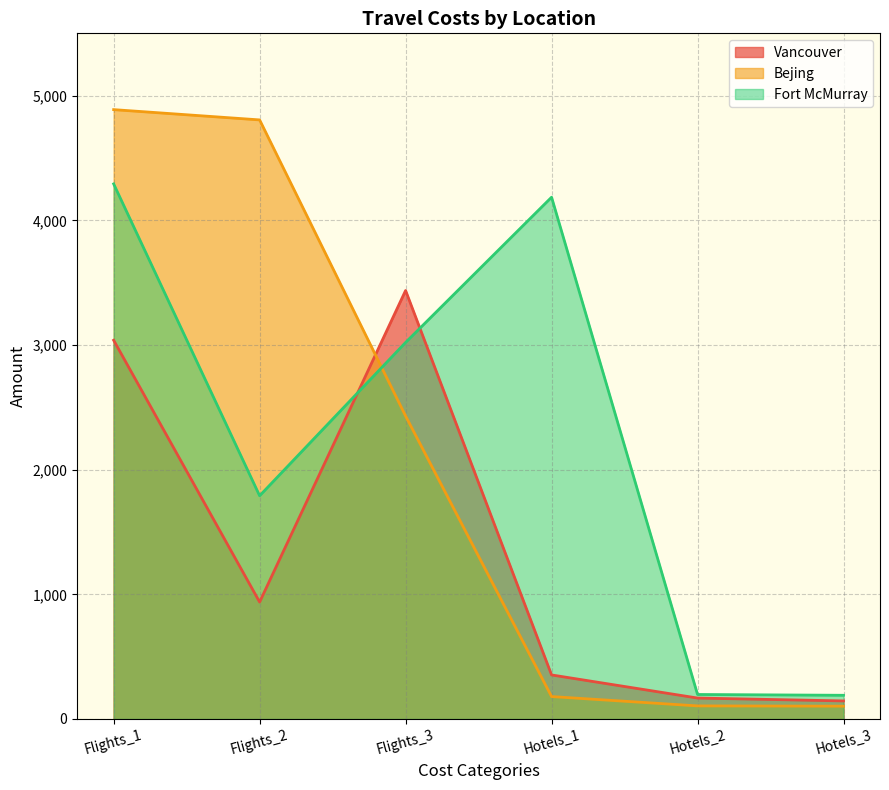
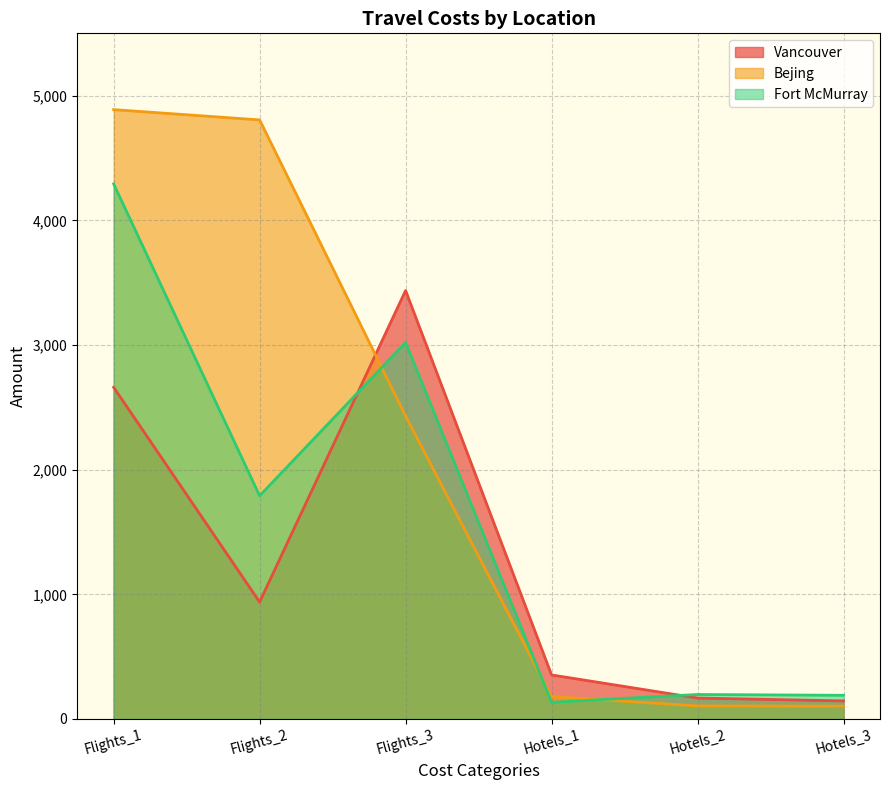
  {
    "Vancouver": {
-     "Flights_1": "3,040",
+     "Flights_1": "2,660",
      "Flights_2": "940",
      "Flights_3": "3,440",
      "Hotels_1": "350",
      "Hotels_2": "170",
      "Hotels_3": "140"
    },
    "Bejing": {
      "Flights_1": "4,890",
      "Flights_2": "4,810",
      "Flights_3": "2,430",
      "Hotels_1": "180",
      "Hotels_2": "110",
      "Hotels_3": "100"
    },
    "Fort McMurray": {
      "Flights_1": "4,290",
      "Flights_2": "1,790",
      "Flights_3": "3,020",
-     "Hotels_1": "4,190",
+     "Hotels_1": "130",
      "Hotels_2": "200",
      "Hotels_3": "190"
    }
  }
